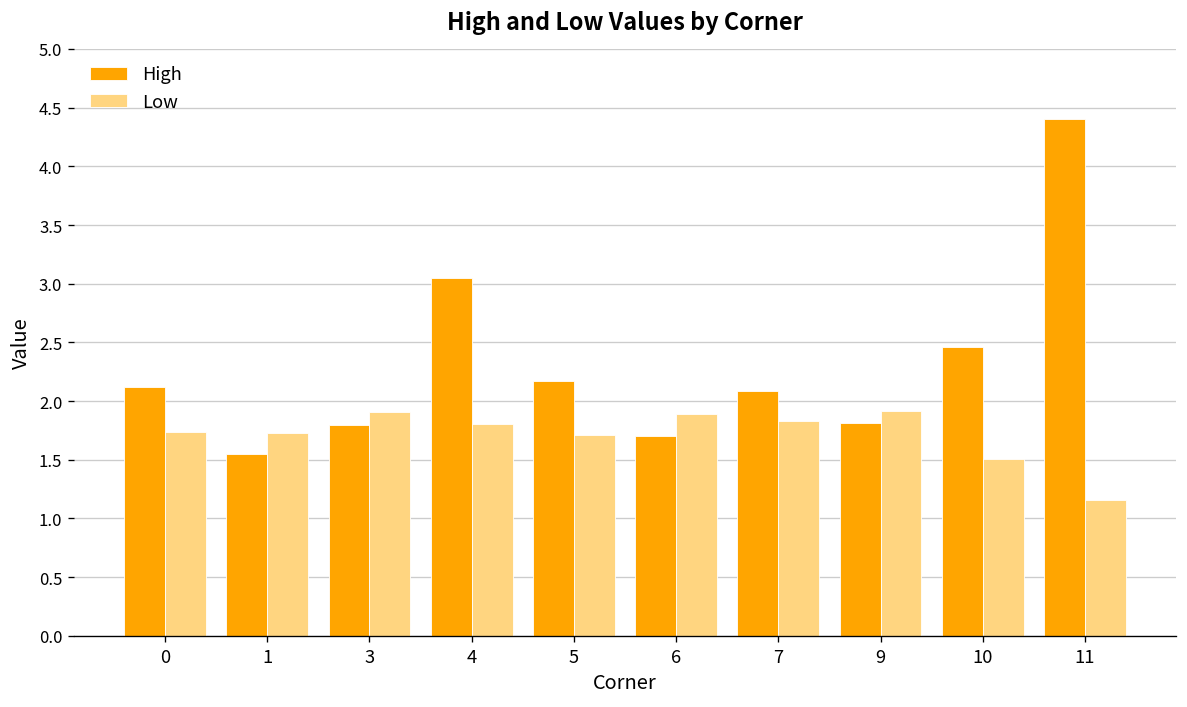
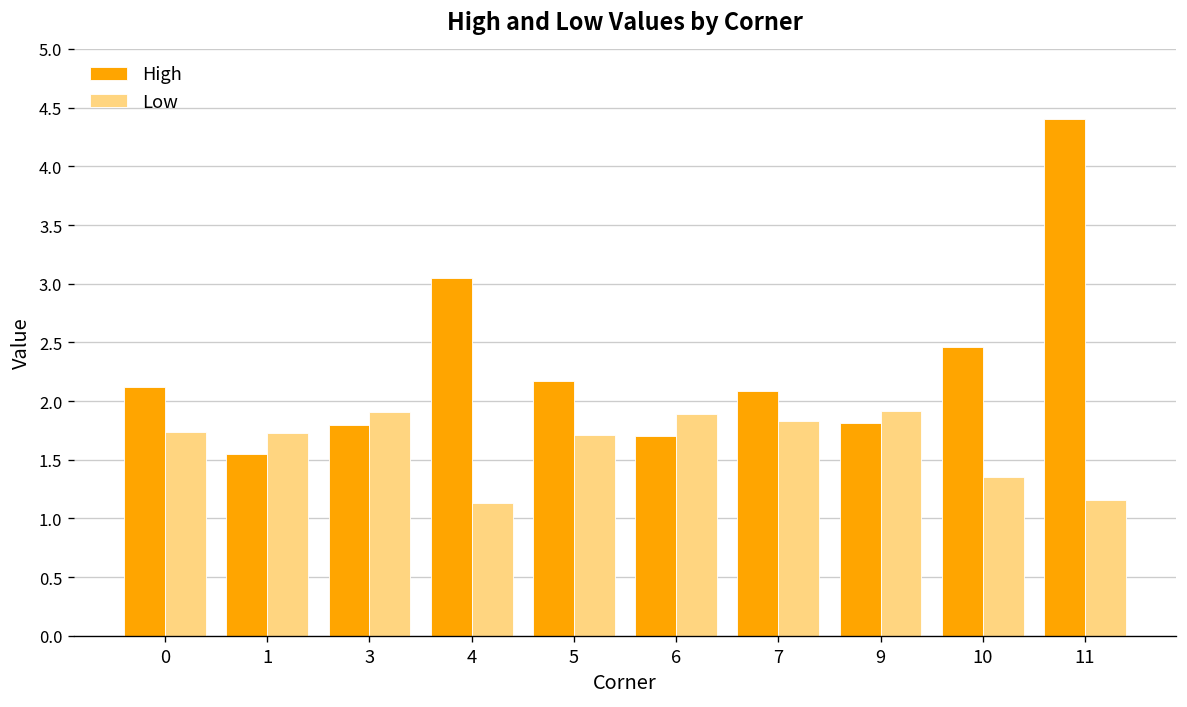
  {
    "High": {
      "0": 2.1,
      "1": 1.6,
      "3": 1.8,
      "4": 3.0,
      "5": 2.2,
      "6": 1.7,
      "7": 2.1,
      "9": 1.8,
      "10": 2.5,
      "11": 4.4
    },
    "Low": {
      "0": 1.7,
      "1": 1.7,
      "3": 1.9,
-     "4": 1.8,
+     "4": 1.1,
      "5": 1.7,
      "6": 1.9,
      "7": 1.8,
      "9": 1.9,
-     "10": 1.5,
+     "10": 1.4,
      "11": 1.2
    }
  }
